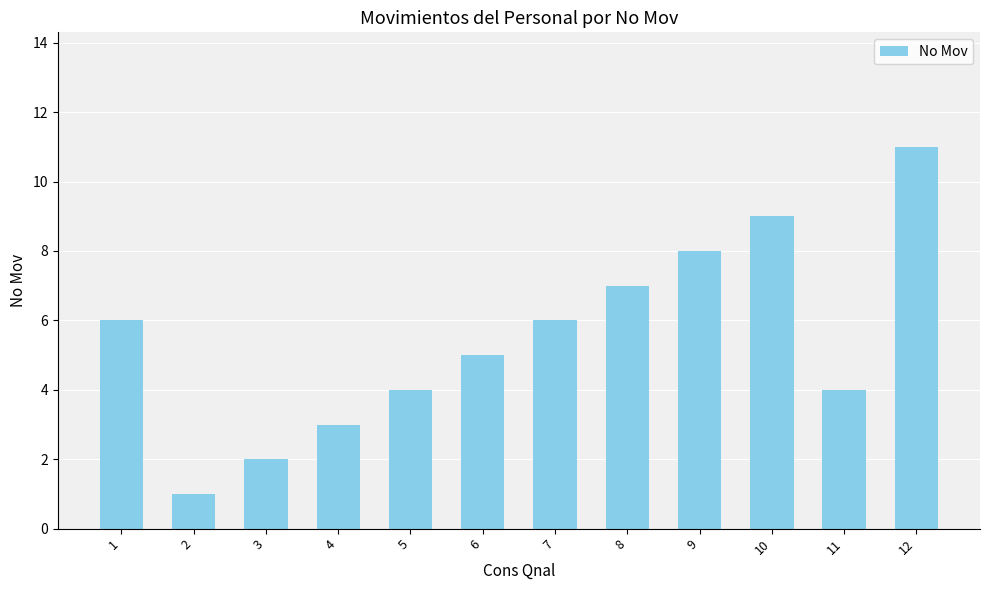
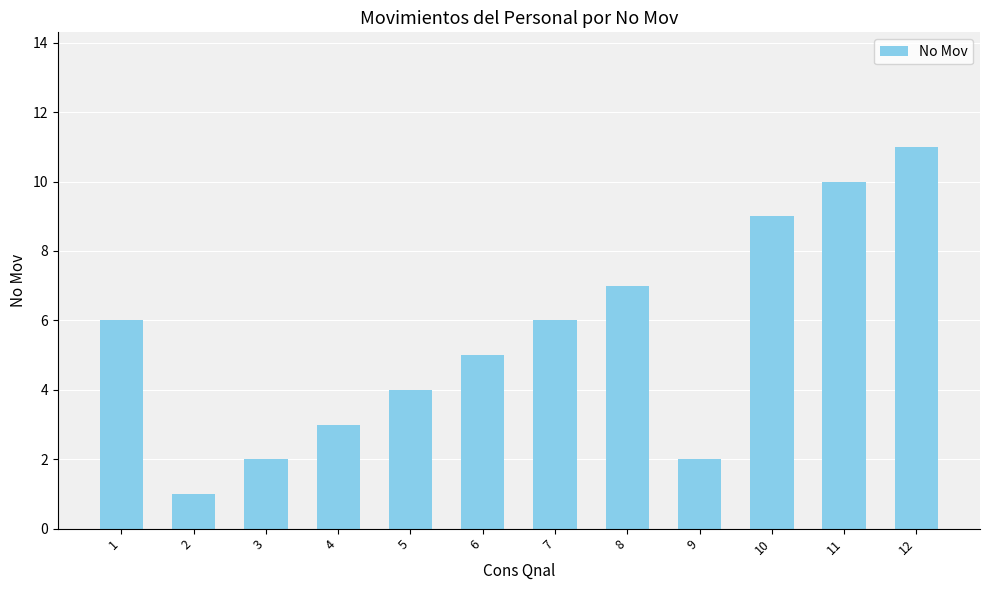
  {
    "1": 6,
    "2": 1,
    "3": 2,
    "4": 3,
    "5": 4,
    "6": 5,
    "7": 6,
    "8": 7,
-   "9": 8,
+   "9": 2,
    "10": 9,
-   "11": 4,
+   "11": 10,
    "12": 11
  }
